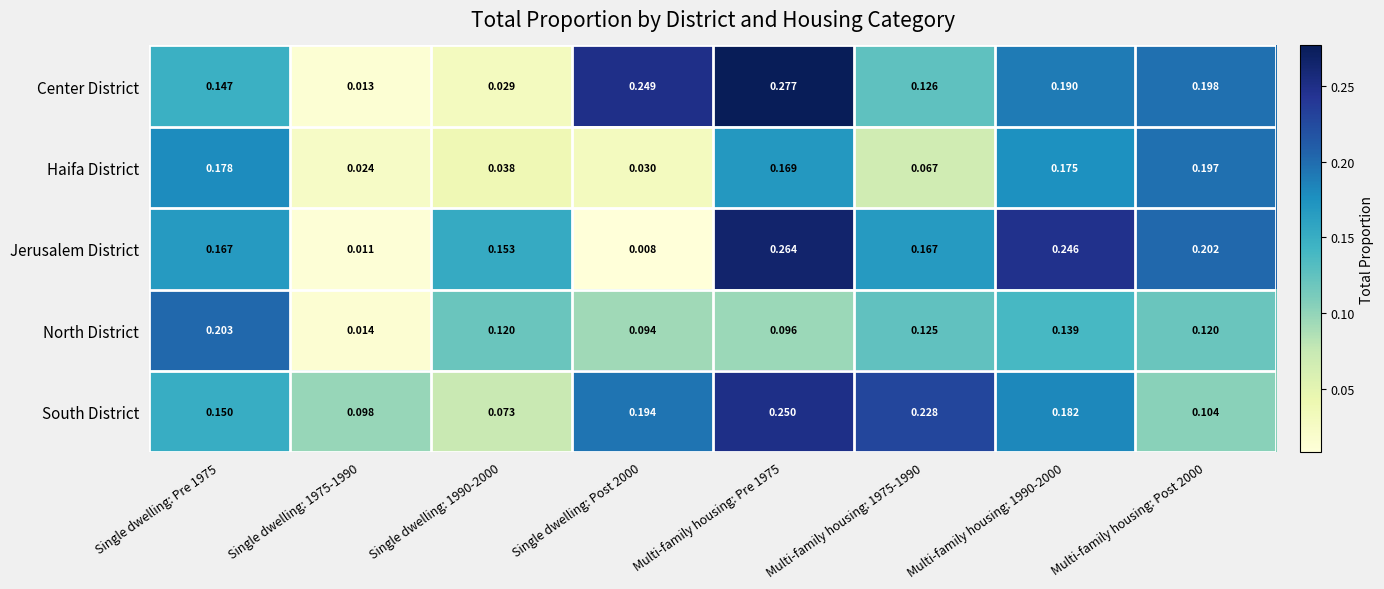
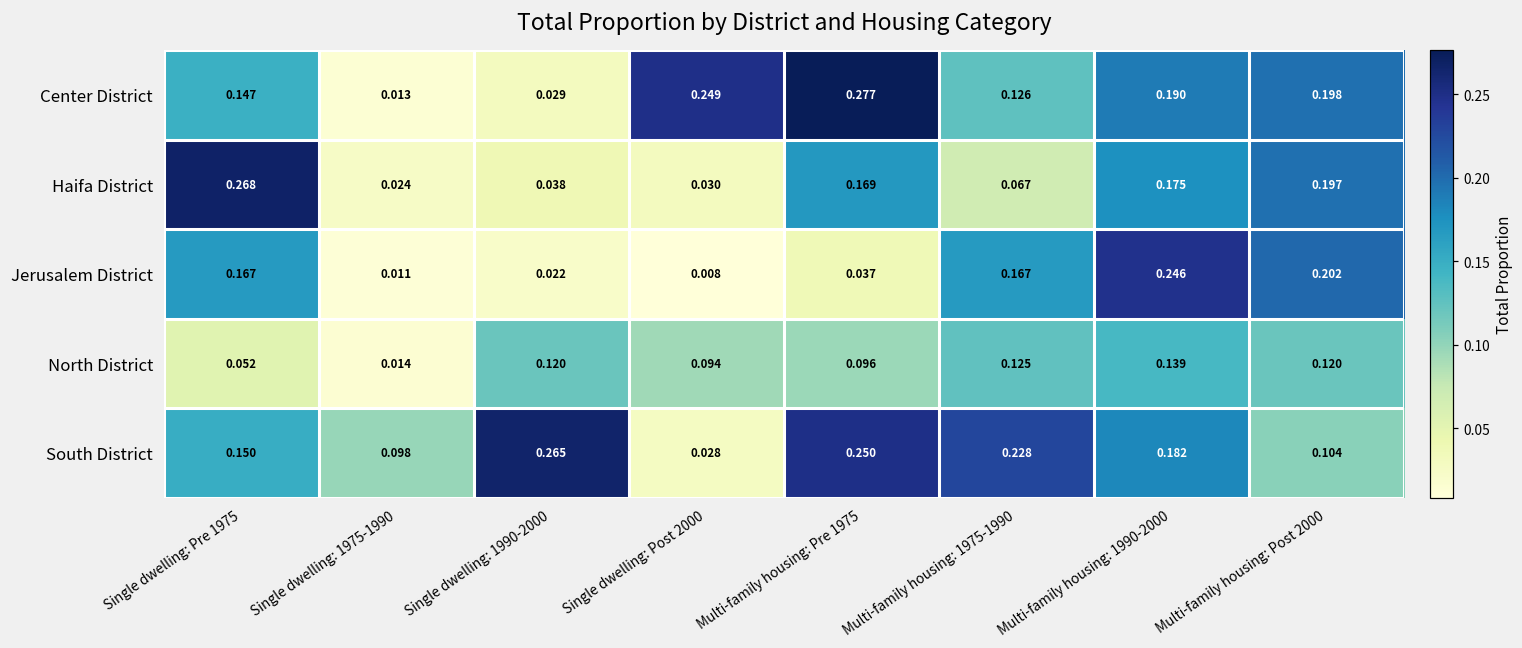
  {
    "Center District": {
      "Single dwelling: Pre 1975": 0.147,
      "Single dwelling: 1975-1990": 0.013,
      "Single dwelling: 1990-2000": 0.029,
      "Single dwelling: Post 2000": 0.249,
      "Multi-family housing: Pre 1975": 0.277,
      "Multi-family housing: 1975-1990": 0.126,
      "Multi-family housing: 1990-2000": 0.190,
      "Multi-family housing: Post 2000": 0.198
    },
    "Haifa District": {
-     "Single dwelling: Pre 1975": 0.178,
+     "Single dwelling: Pre 1975": 0.268,
      "Single dwelling: 1975-1990": 0.024,
      "Single dwelling: 1990-2000": 0.038,
      "Single dwelling: Post 2000": 0.030,
      "Multi-family housing: Pre 1975": 0.169,
      "Multi-family housing: 1975-1990": 0.067,
      "Multi-family housing: 1990-2000": 0.175,
      "Multi-family housing: Post 2000": 0.197
    },
    "Jerusalem District": {
      "Single dwelling: Pre 1975": 0.167,
      "Single dwelling: 1975-1990": 0.011,
-     "Single dwelling: 1990-2000": 0.153,
+     "Single dwelling: 1990-2000": 0.022,
      "Single dwelling: Post 2000": 0.008,
-     "Multi-family housing: Pre 1975": 0.264,
+     "Multi-family housing: Pre 1975": 0.037,
      "Multi-family housing: 1975-1990": 0.167,
      "Multi-family housing: 1990-2000": 0.246,
      "Multi-family housing: Post 2000": 0.202
    },
    "North District": {
-     "Single dwelling: Pre 1975": 0.203,
+     "Single dwelling: Pre 1975": 0.052,
      "Single dwelling: 1975-1990": 0.014,
      "Single dwelling: 1990-2000": 0.120,
      "Single dwelling: Post 2000": 0.094,
      "Multi-family housing: Pre 1975": 0.096,
      "Multi-family housing: 1975-1990": 0.125,
      "Multi-family housing: 1990-2000": 0.139,
      "Multi-family housing: Post 2000": 0.120
    },
    "South District": {
      "Single dwelling: Pre 1975": 0.150,
      "Single dwelling: 1975-1990": 0.098,
-     "Single dwelling: 1990-2000": 0.073,
-     "Single dwelling: Post 2000": 0.194,
+     "Single dwelling: 1990-2000": 0.265,
+     "Single dwelling: Post 2000": 0.028,
      "Multi-family housing: Pre 1975": 0.250,
      "Multi-family housing: 1975-1990": 0.228,
      "Multi-family housing: 1990-2000": 0.182,
      "Multi-family housing: Post 2000": 0.104
    }
  }
